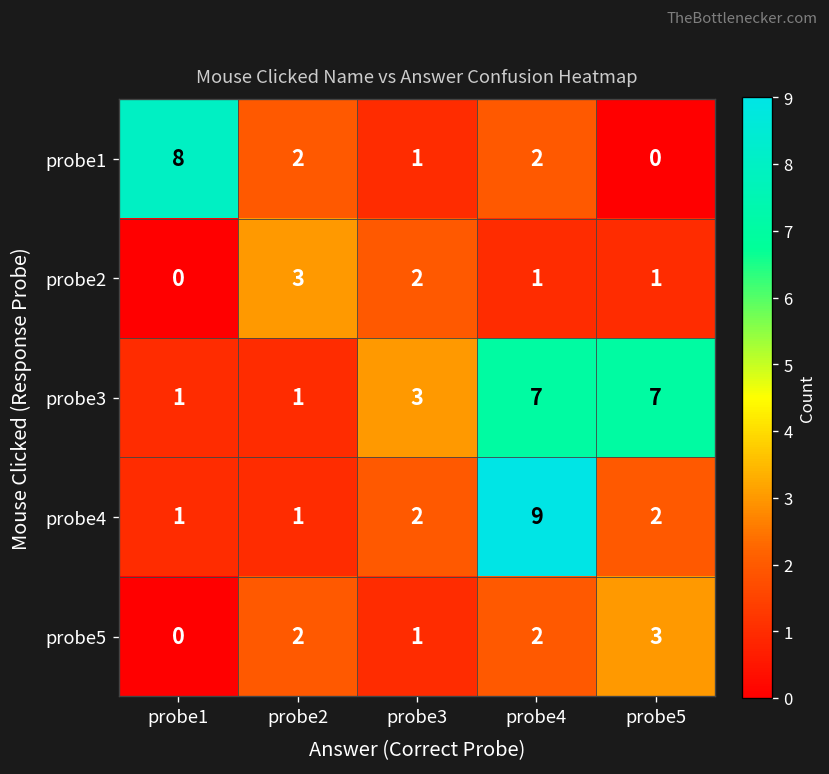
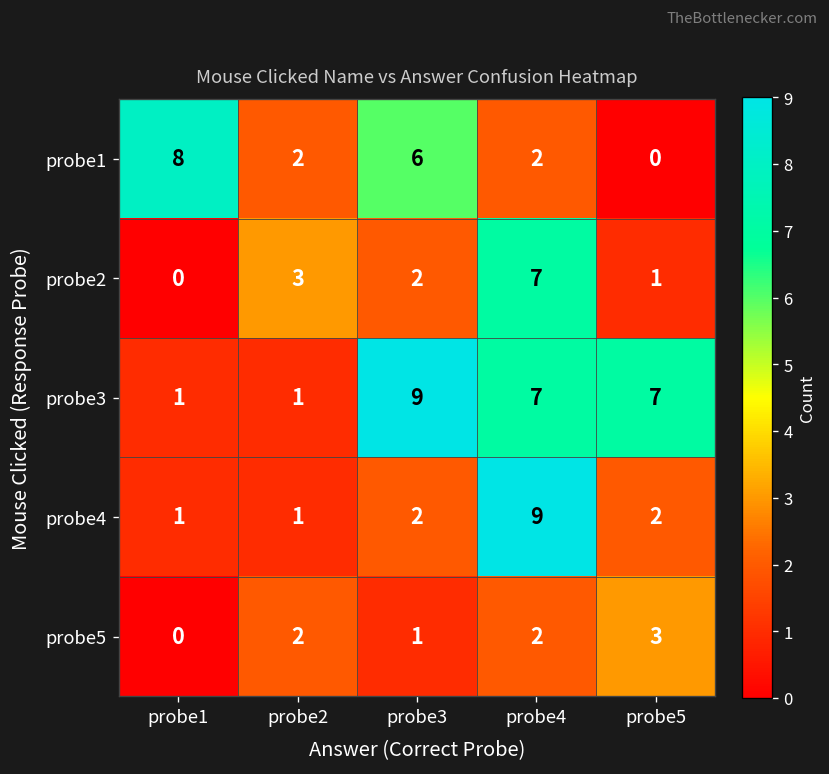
  {
    "probe1": {
      "probe1": 8,
      "probe2": 2,
-     "probe3": 1,
+     "probe3": 6,
      "probe4": 2,
      "probe5": 0
    },
    "probe2": {
      "probe1": 0,
      "probe2": 3,
      "probe3": 2,
-     "probe4": 1,
+     "probe4": 7,
      "probe5": 1
    },
    "probe3": {
      "probe1": 1,
      "probe2": 1,
-     "probe3": 3,
+     "probe3": 9,
      "probe4": 7,
      "probe5": 7
    },
    "probe4": {
      "probe1": 1,
      "probe2": 1,
      "probe3": 2,
      "probe4": 9,
      "probe5": 2
    },
    "probe5": {
      "probe1": 0,
      "probe2": 2,
      "probe3": 1,
      "probe4": 2,
      "probe5": 3
    }
  }
